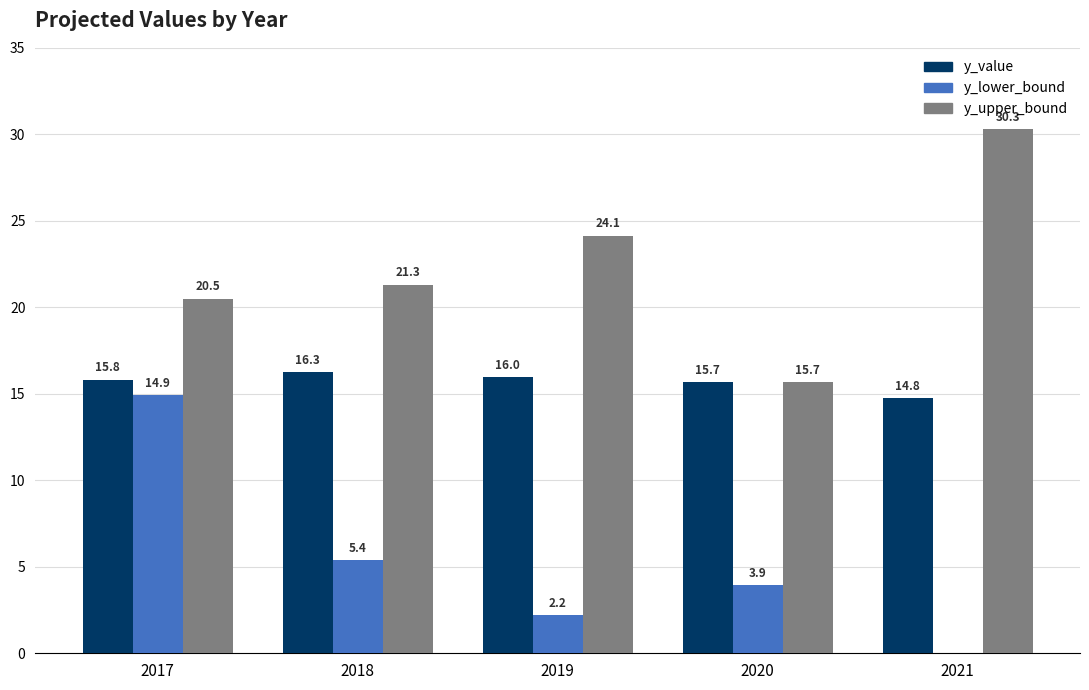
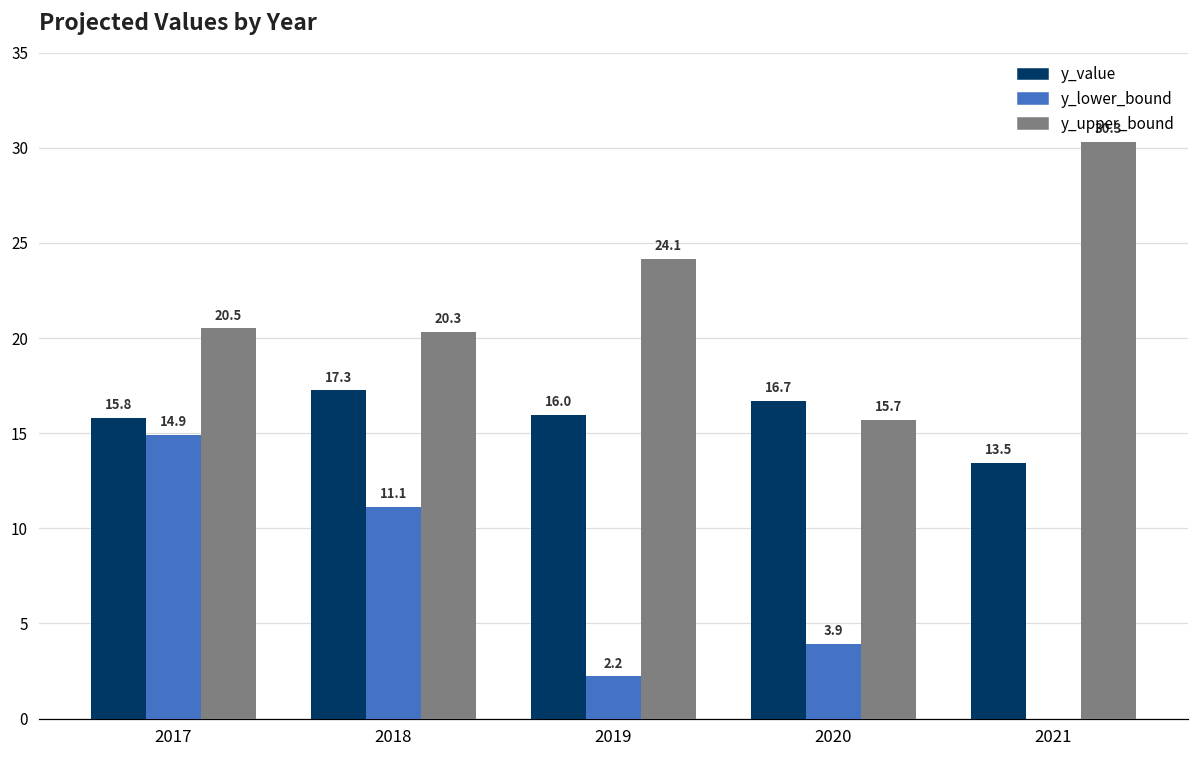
  {
    "y_value": {
      "2017": 15.8,
-     "2018": 16.3,
+     "2018": 17.3,
      "2019": 16.0,
-     "2020": 15.7,
-     "2021": 14.8
+     "2020": 16.7,
+     "2021": 13.5
    },
    "y_lower_bound": {
      "2017": 14.9,
-     "2018": 5.4,
+     "2018": 11.1,
      "2019": 2.2,
      "2020": 3.9
    },
    "y_upper_bound": {
      "2017": 20.5,
-     "2018": 21.3,
+     "2018": 20.3,
      "2019": 24.1,
      "2020": 15.7,
      "2021": 30.3
    }
  }
